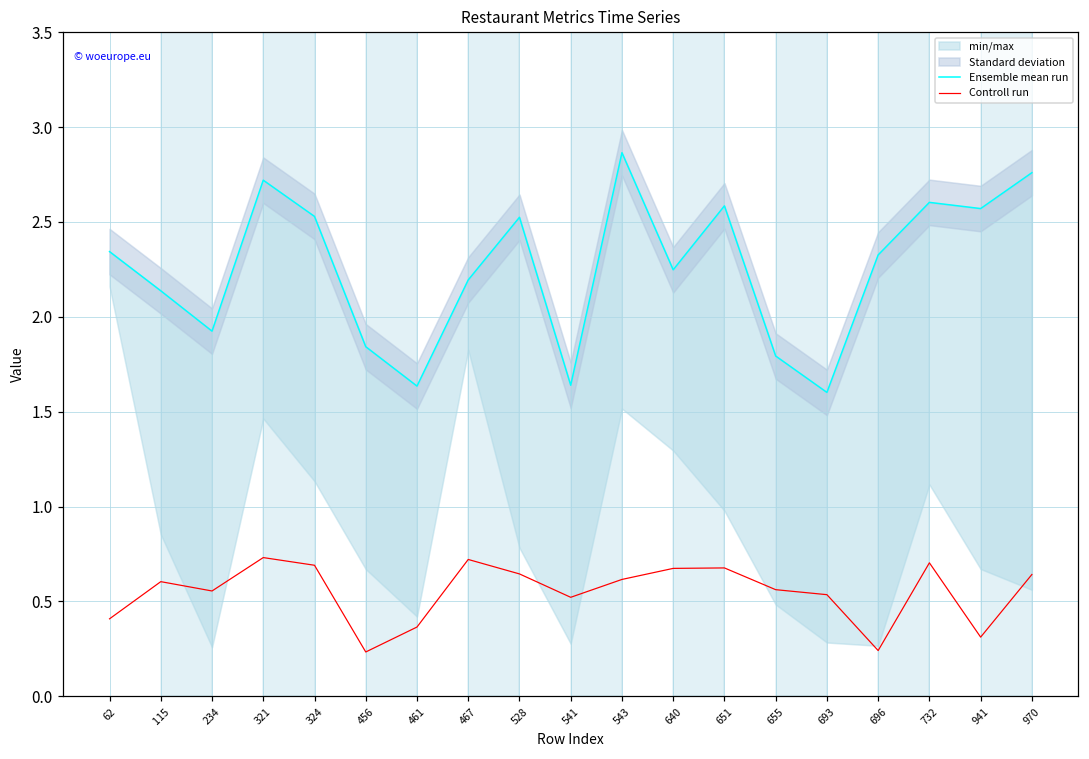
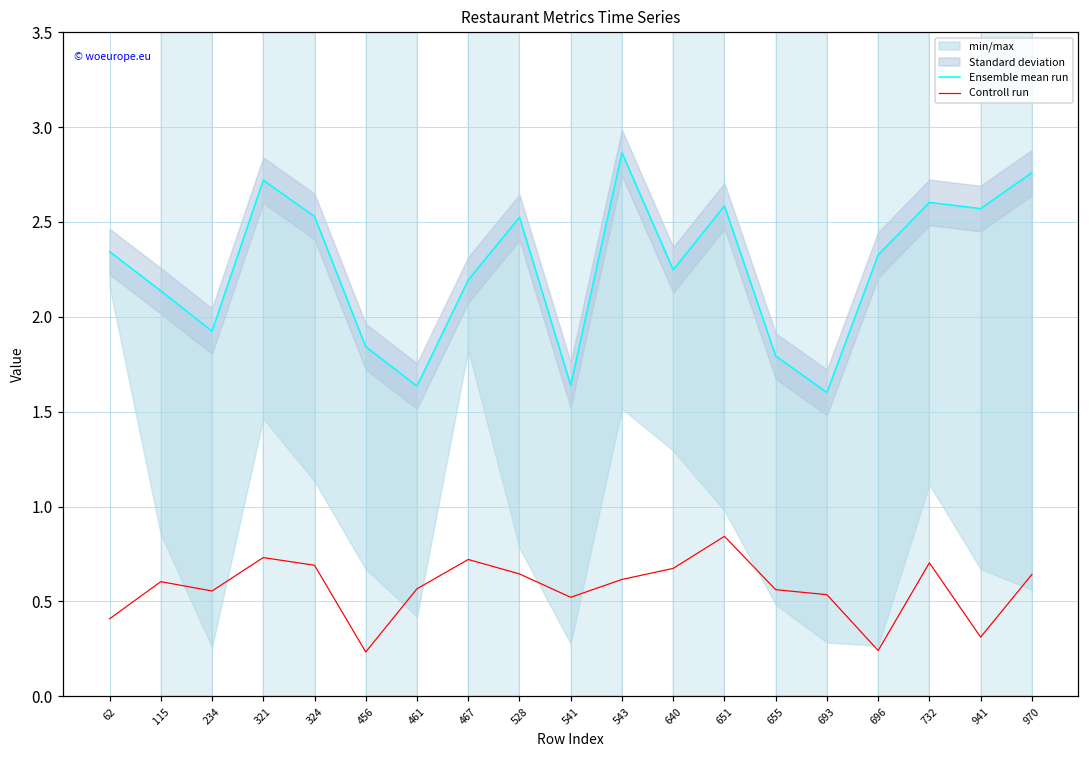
  {
    "Controll run": {
      "62": 0.41,
      "115": 0.60,
      "234": 0.56,
      "321": 0.73,
      "324": 0.69,
      "456": 0.23,
-     "461": 0.36,
+     "461": 0.57,
      "467": 0.72,
      "528": 0.64,
      "541": 0.52,
      "543": 0.62,
      "640": 0.67,
-     "651": 0.68,
+     "651": 0.84,
      "655": 0.56,
      "693": 0.54,
      "696": 0.24,
      "732": 0.70,
      "941": 0.31,
      "970": 0.64
    }
  }
